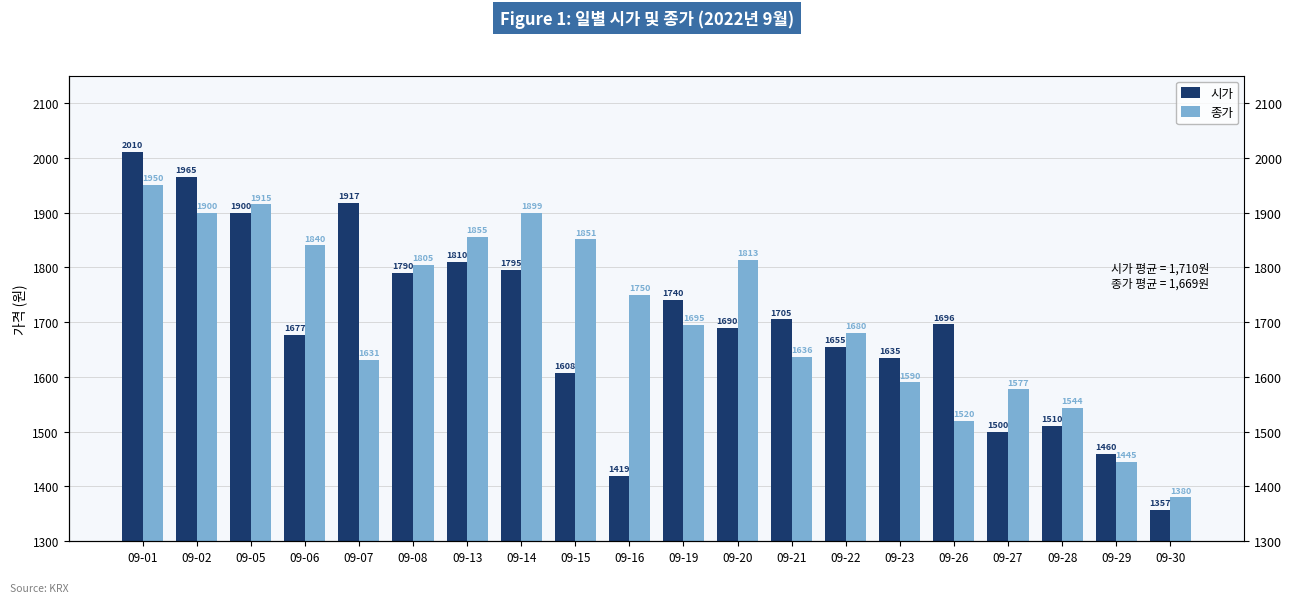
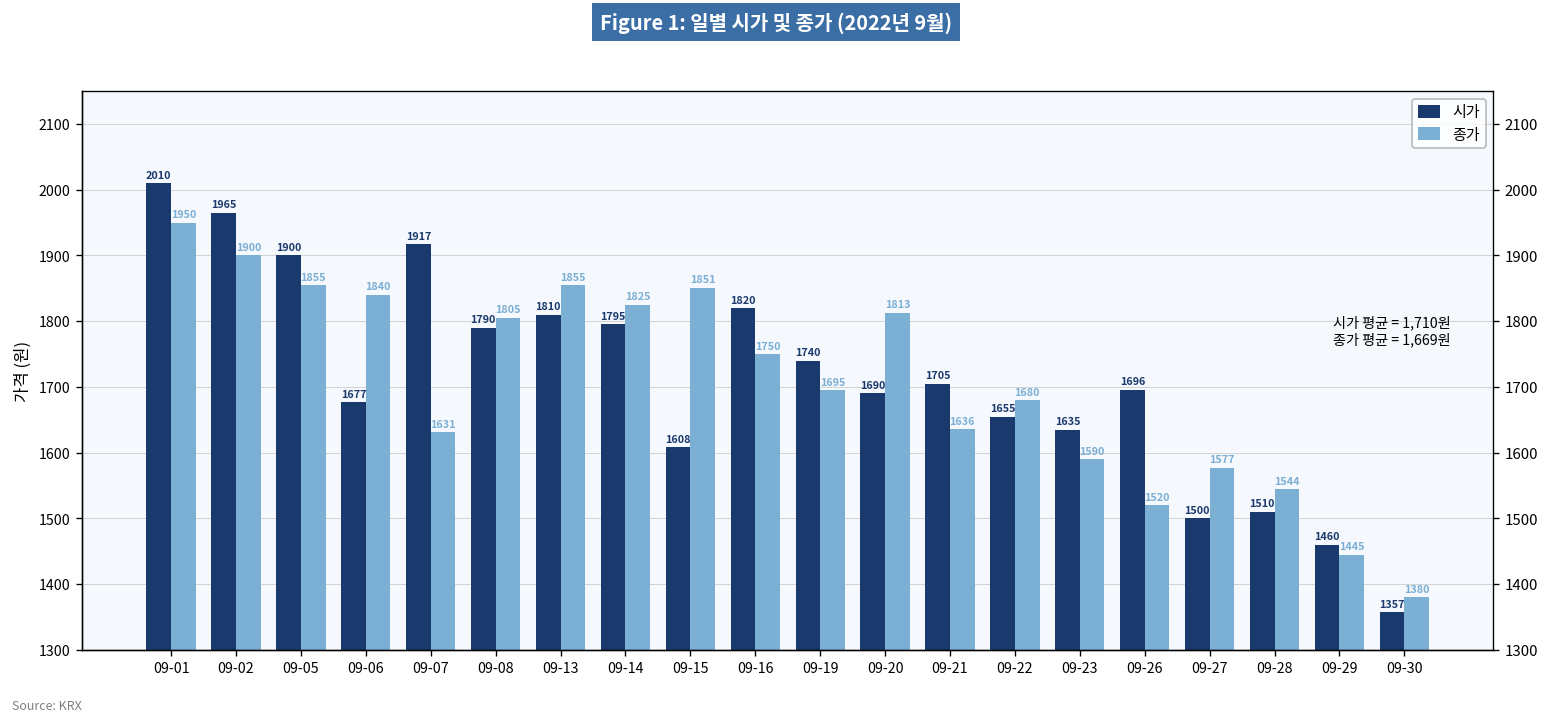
  {
    "시가": {
      "09-01": 2010,
      "09-02": 1965,
      "09-05": 1900,
      "09-06": 1677,
      "09-07": 1917,
      "09-08": 1790,
      "09-13": 1810,
      "09-14": 1795,
      "09-15": 1608,
-     "09-16": 1419,
+     "09-16": 1820,
      "09-19": 1740,
      "09-20": 1690,
      "09-21": 1705,
      "09-22": 1655,
      "09-23": 1635,
      "09-26": 1696,
      "09-27": 1500,
      "09-28": 1510,
      "09-29": 1460,
      "09-30": 1357
    },
    "종가": {
      "09-01": 1950,
      "09-02": 1900,
-     "09-05": 1915,
+     "09-05": 1855,
      "09-06": 1840,
      "09-07": 1631,
      "09-08": 1805,
      "09-13": 1855,
-     "09-14": 1899,
+     "09-14": 1825,
      "09-15": 1851,
      "09-16": 1750,
      "09-19": 1695,
      "09-20": 1813,
      "09-21": 1636,
      "09-22": 1680,
      "09-23": 1590,
      "09-26": 1520,
      "09-27": 1577,
      "09-28": 1544,
      "09-29": 1445,
      "09-30": 1380
    }
  }
